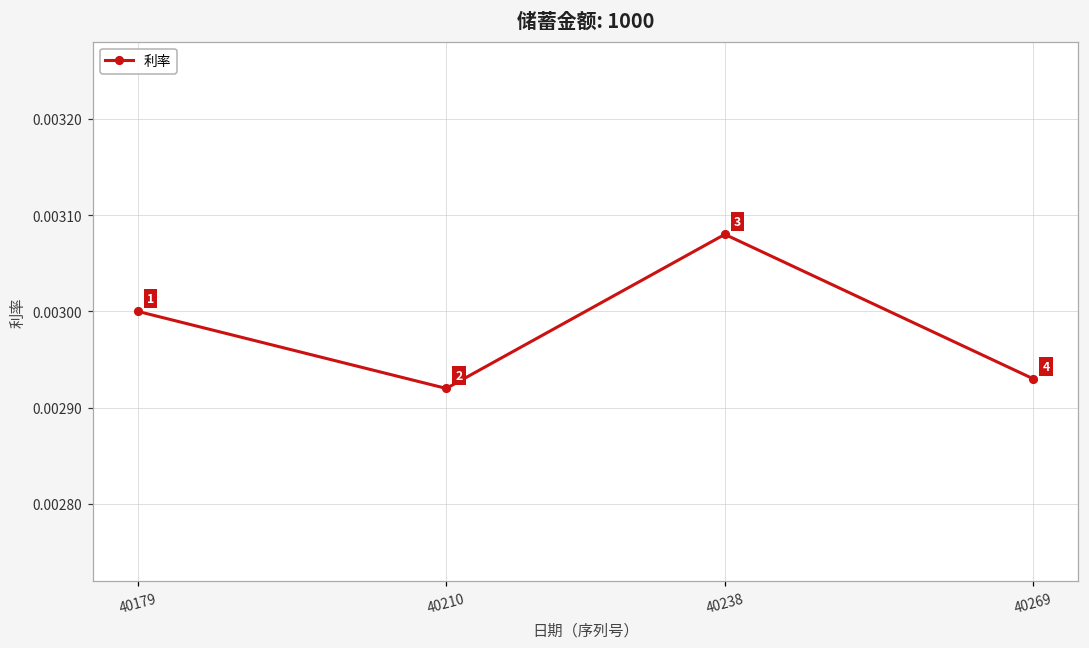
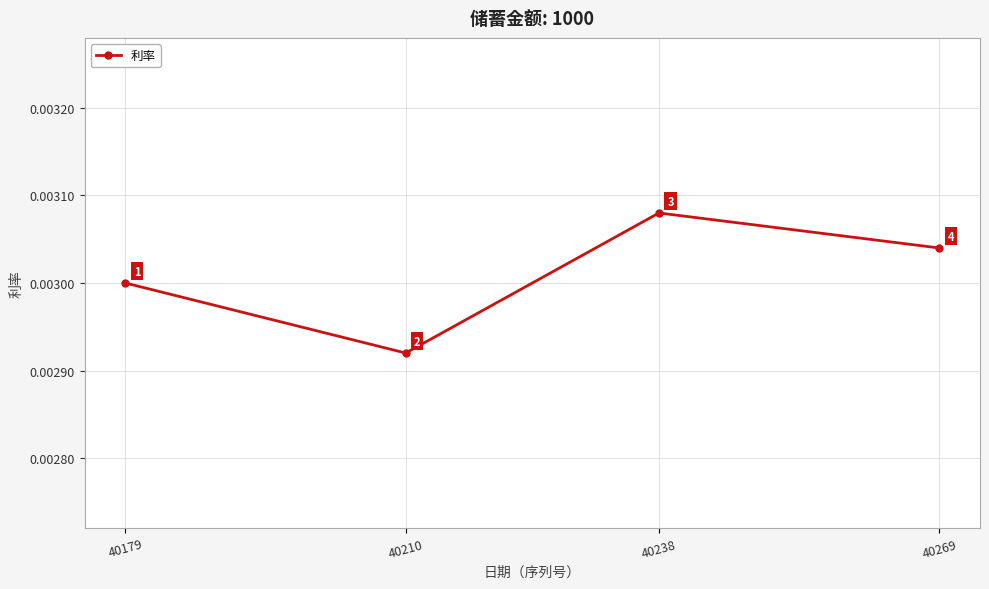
  {
-   "40269": 0.00293
+   "40269": 0.00304
  }
